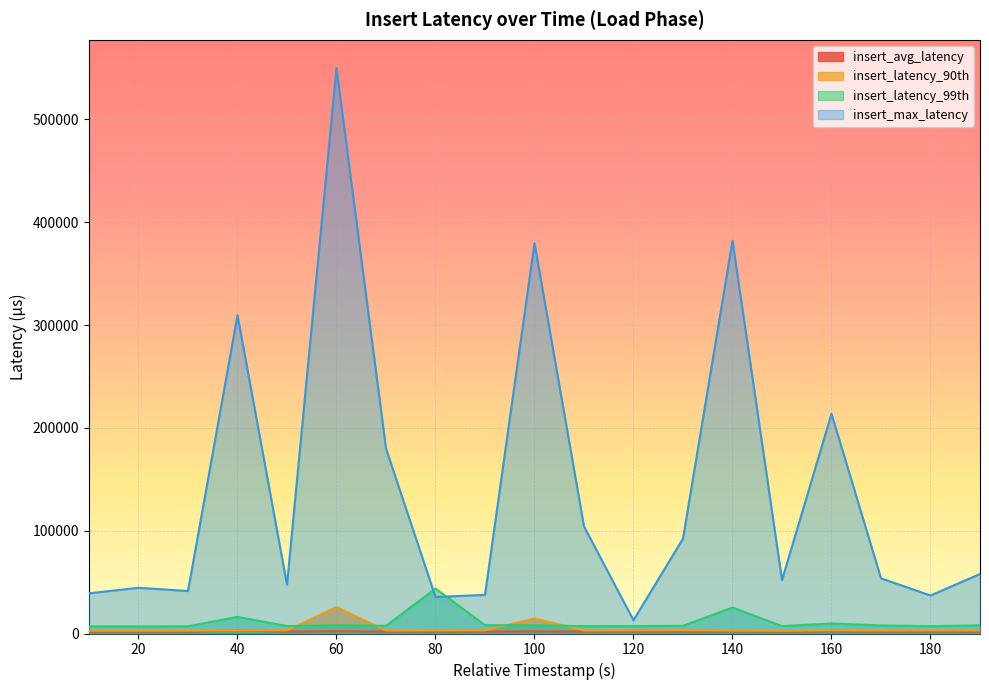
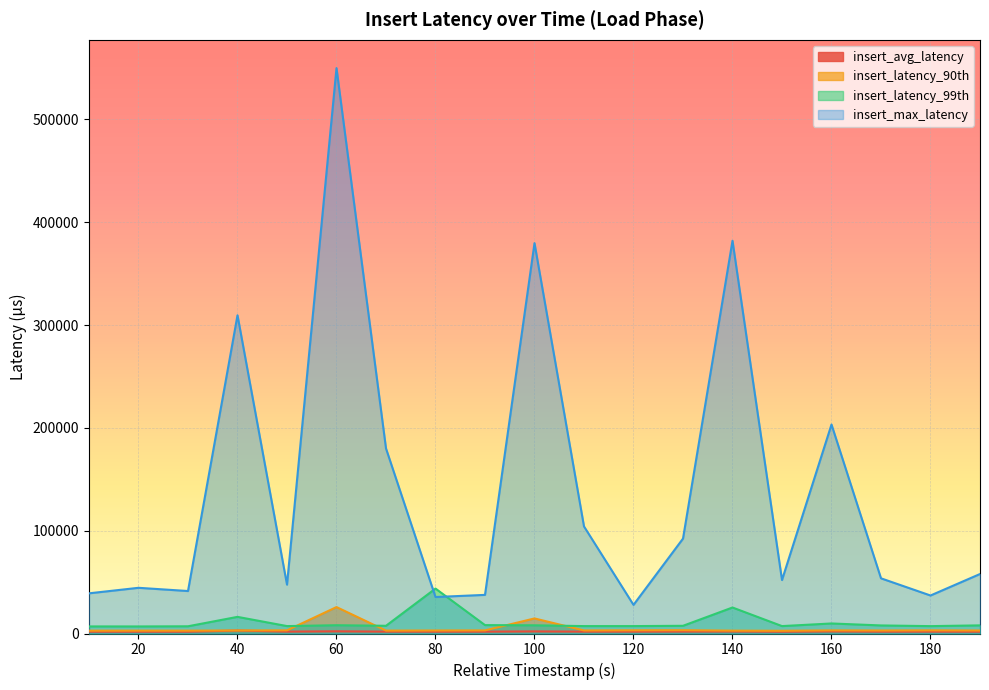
  {
    "insert_avg_latency": {
      "60": 2000,
      "100": 2000
    },
    "insert_latency_90th": {
      "60": 26000,
      "100": 15000
    },
    "insert_latency_99th": {
      "20": 7000,
      "40": 16000,
      "60": 8000,
      "80": 44000,
      "100": 8000,
      "120": 7000,
      "140": 25000,
      "160": 10000,
      "180": 7000
    },
    "insert_max_latency": {
      "20": 44000,
      "40": 310000,
      "60": 550000,
      "80": 35000,
      "100": 380000,
-     "120": 13000,
+     "120": 28000,
      "140": 382000,
-     "160": 214000,
+     "160": 203000,
      "180": 37000
    }
  }
